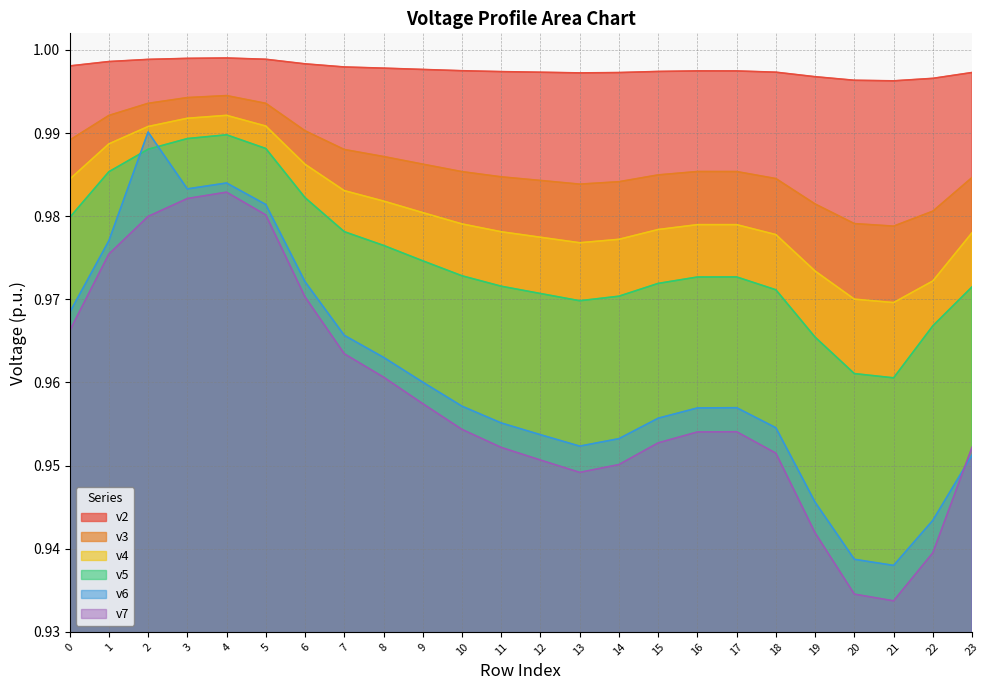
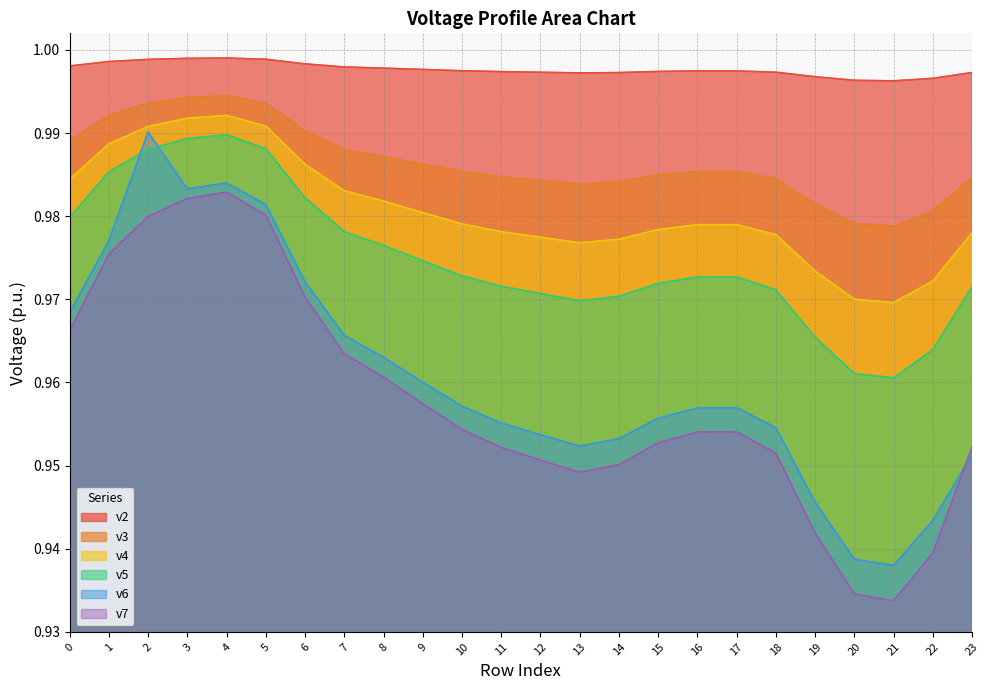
  {
    "v4": {
      "0": 0.984,
      "1": 0.989,
      "2": 0.991,
      "3": 0.992,
      "4": 0.992,
      "5": 0.991,
      "6": 0.986,
      "7": 0.983,
      "8": 0.982,
      "9": 0.980,
      "10": 0.979,
      "11": 0.978,
      "12": 0.977,
      "13": 0.977,
      "14": 0.977,
      "15": 0.978,
      "16": 0.979,
      "17": 0.979,
      "18": 0.978,
      "19": 0.973,
      "20": 0.970,
      "21": 0.970,
      "22": 0.972,
      "23": 0.978
    },
    "v5": {
      "0": 0.980,
      "1": 0.985,
      "2": 0.988,
      "3": 0.989,
      "4": 0.990,
      "5": 0.988,
      "6": 0.982,
      "7": 0.978,
      "8": 0.976,
      "9": 0.975,
      "10": 0.973,
      "11": 0.972,
      "12": 0.971,
      "13": 0.970,
      "14": 0.970,
      "15": 0.972,
      "16": 0.973,
      "17": 0.973,
      "18": 0.971,
      "19": 0.965,
      "20": 0.961,
      "21": 0.961,
-     "22": 0.967,
+     "22": 0.964,
      "23": 0.972
    },
    "v6": {
      "0": 0.968,
      "1": 0.977,
      "2": 0.990,
      "3": 0.983,
      "4": 0.984,
      "5": 0.981,
      "6": 0.972,
      "7": 0.966,
      "8": 0.963,
      "9": 0.960,
      "10": 0.957,
      "11": 0.955,
      "12": 0.954,
      "13": 0.952,
      "14": 0.953,
      "15": 0.956,
      "16": 0.957,
      "17": 0.957,
      "18": 0.955,
      "19": 0.946,
      "20": 0.939,
      "21": 0.938,
      "22": 0.943,
      "23": 0.951
    },
    "v7": {
      "0": 0.966,
      "1": 0.975,
      "2": 0.980,
      "3": 0.982,
      "4": 0.983,
      "5": 0.980,
      "6": 0.970,
      "7": 0.963,
      "8": 0.961,
      "9": 0.957,
      "10": 0.954,
      "11": 0.952,
      "12": 0.951,
      "13": 0.949,
      "14": 0.950,
      "15": 0.953,
      "16": 0.954,
      "17": 0.954,
      "18": 0.951,
      "19": 0.942,
      "20": 0.935,
      "21": 0.934,
      "22": 0.940,
      "23": 0.952
    }
  }
